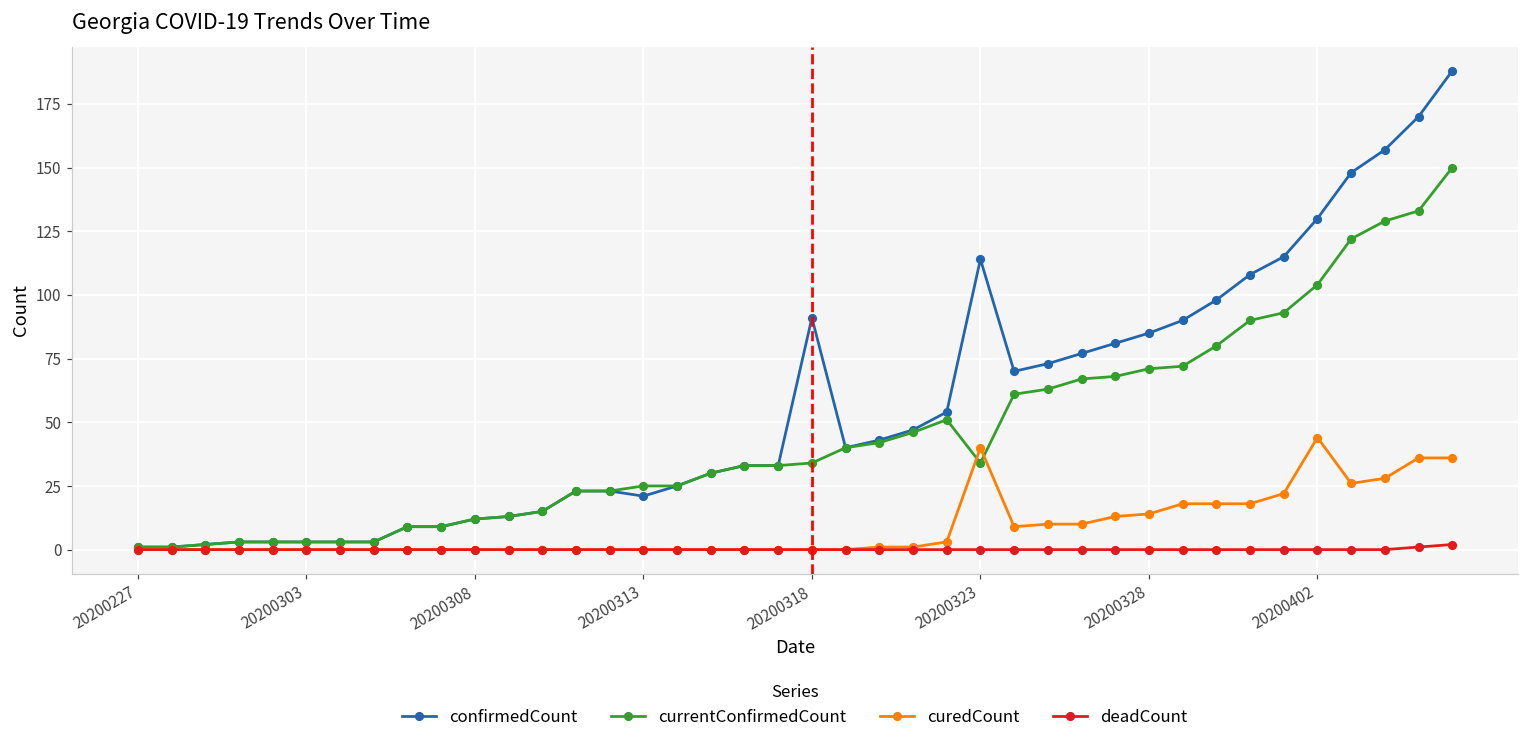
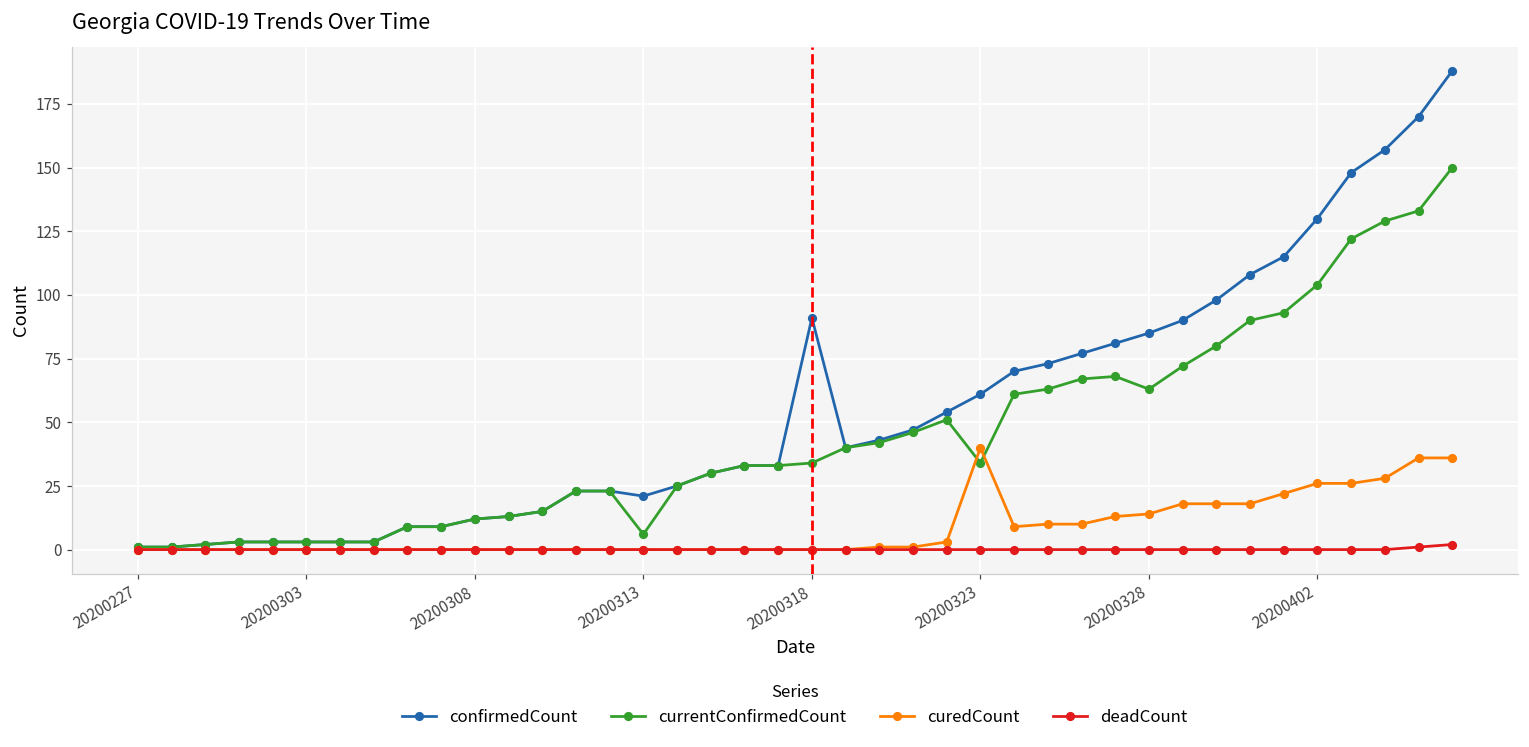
  {
    "confirmedCount": {
      "20200313": 21,
      "20200318": 91,
-     "20200323": 114,
+     "20200323": 61,
      "20200328": 85,
      "20200402": 130
    },
    "currentConfirmedCount": {
-     "20200313": 25,
+     "20200313": 6,
      "20200318": 34,
      "20200323": 34,
-     "20200328": 71,
+     "20200328": 63,
      "20200402": 104
    },
    "curedCount": {
      "20200323": 40,
      "20200328": 14,
-     "20200402": 44
+     "20200402": 26
    },
    "deadCount": {
      "20200323": 0,
      "20200328": 0,
      "20200402": 0
    }
  }
